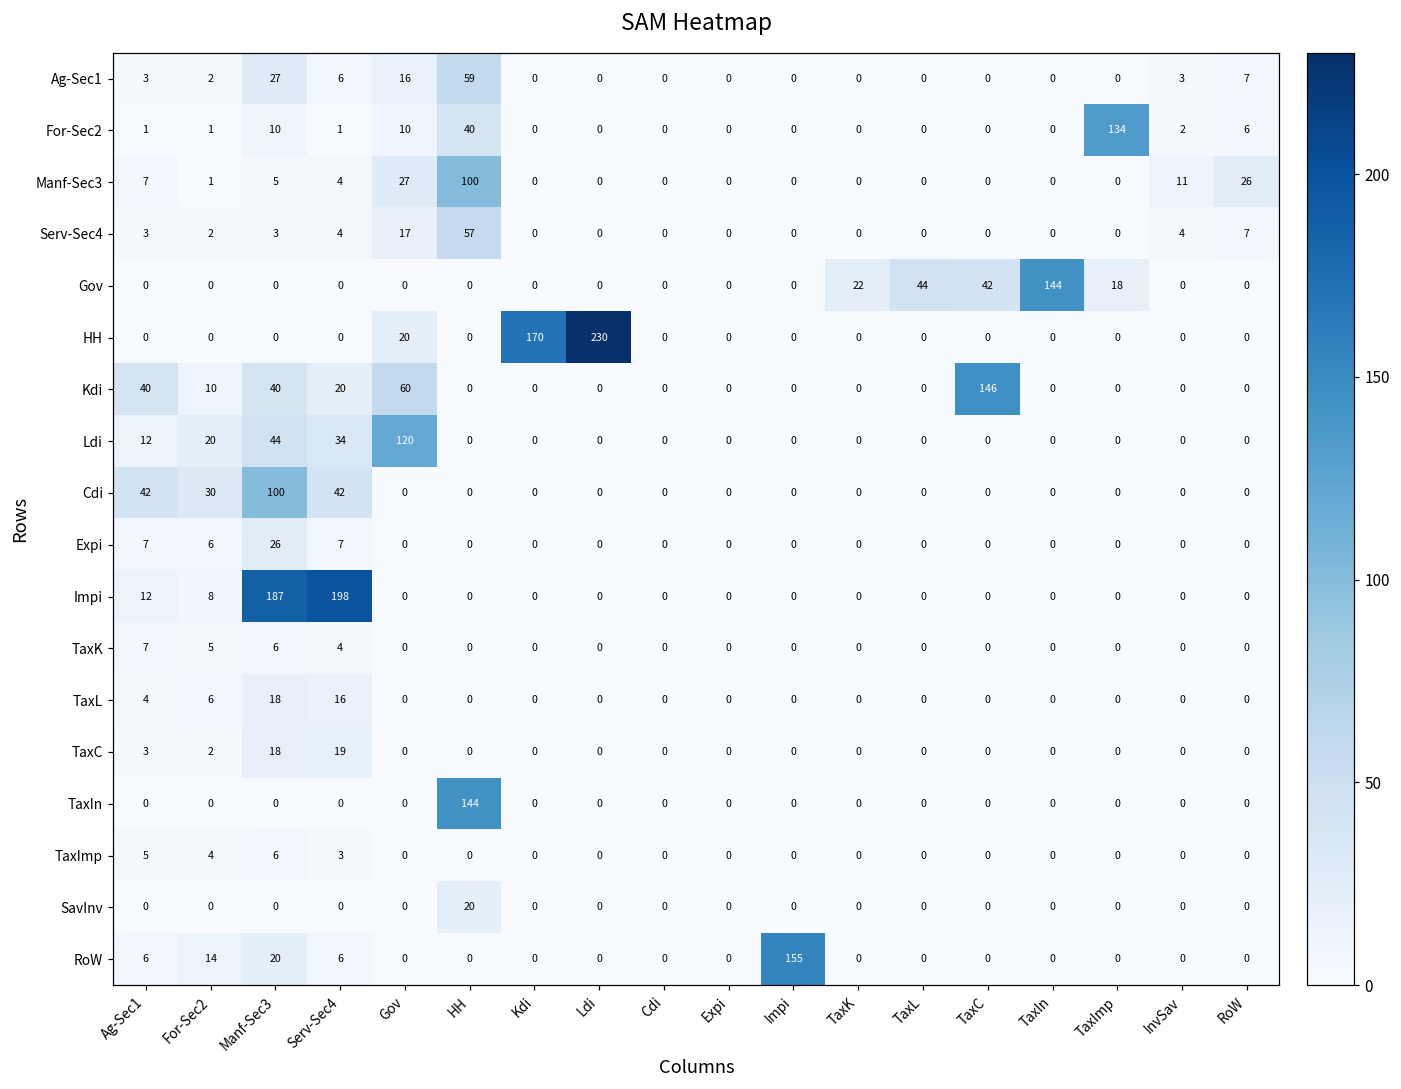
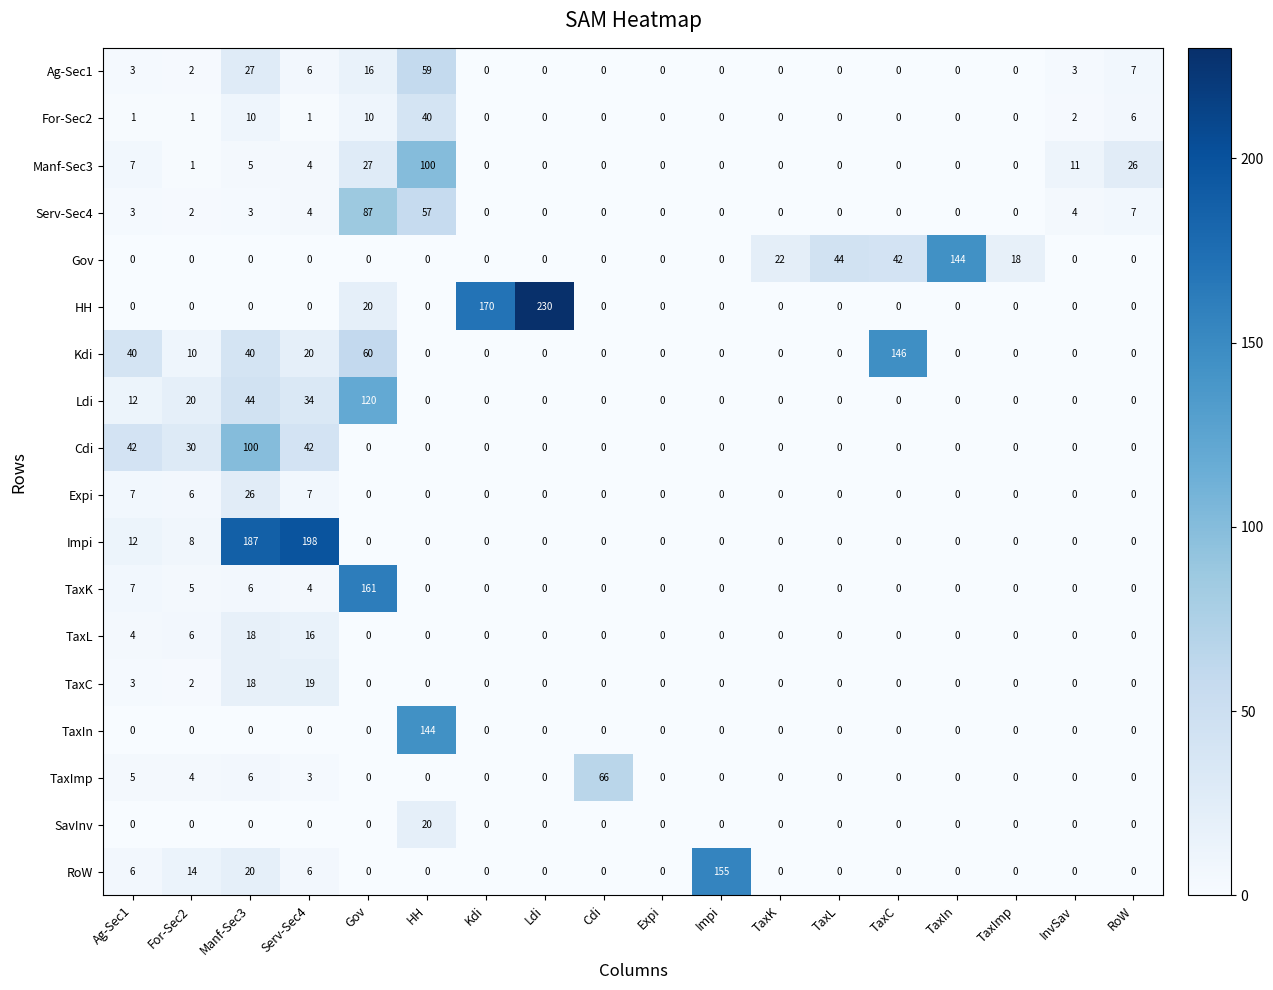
  {
    "For-Sec2": {
      "Ag-Sec1": 1,
      "For-Sec2": 1,
      "Manf-Sec3": 10,
      "Serv-Sec4": 1,
      "Gov": 10,
      "HH": 40,
      "Kdi": 0,
      "Ldi": 0,
      "Cdi": 0,
      "Expi": 0,
      "Impi": 0,
      "TaxK": 0,
      "TaxL": 0,
      "TaxC": 0,
      "TaxIn": 0,
-     "TaxImp": 134,
+     "TaxImp": 0,
      "InvSav": 2,
      "RoW": 6
    },
    "Serv-Sec4": {
      "Ag-Sec1": 3,
      "For-Sec2": 2,
      "Manf-Sec3": 3,
      "Serv-Sec4": 4,
-     "Gov": 17,
+     "Gov": 87,
      "HH": 57,
      "Kdi": 0,
      "Ldi": 0,
      "Cdi": 0,
      "Expi": 0,
      "Impi": 0,
      "TaxK": 0,
      "TaxL": 0,
      "TaxC": 0,
      "TaxIn": 0,
      "TaxImp": 0,
      "InvSav": 4,
      "RoW": 7
    },
    "TaxK": {
      "Ag-Sec1": 7,
      "For-Sec2": 5,
      "Manf-Sec3": 6,
      "Serv-Sec4": 4,
-     "Gov": 0,
+     "Gov": 161,
      "HH": 0,
      "Kdi": 0,
      "Ldi": 0,
      "Cdi": 0,
      "Expi": 0,
      "Impi": 0,
      "TaxK": 0,
      "TaxL": 0,
      "TaxC": 0,
      "TaxIn": 0,
      "TaxImp": 0,
      "InvSav": 0,
      "RoW": 0
    },
    "TaxImp": {
      "Ag-Sec1": 5,
      "For-Sec2": 4,
      "Manf-Sec3": 6,
      "Serv-Sec4": 3,
      "Gov": 0,
      "HH": 0,
      "Kdi": 0,
      "Ldi": 0,
-     "Cdi": 0,
+     "Cdi": 66,
      "Expi": 0,
      "Impi": 0,
      "TaxK": 0,
      "TaxL": 0,
      "TaxC": 0,
      "TaxIn": 0,
      "TaxImp": 0,
      "InvSav": 0,
      "RoW": 0
    }
  }
